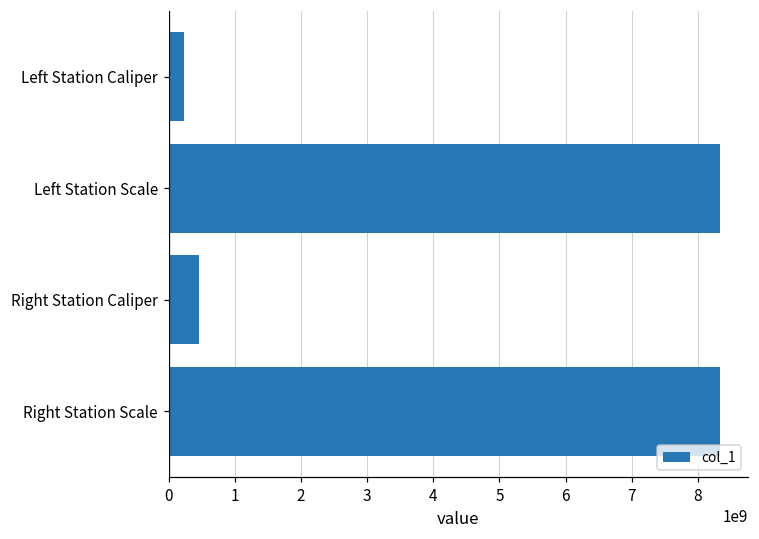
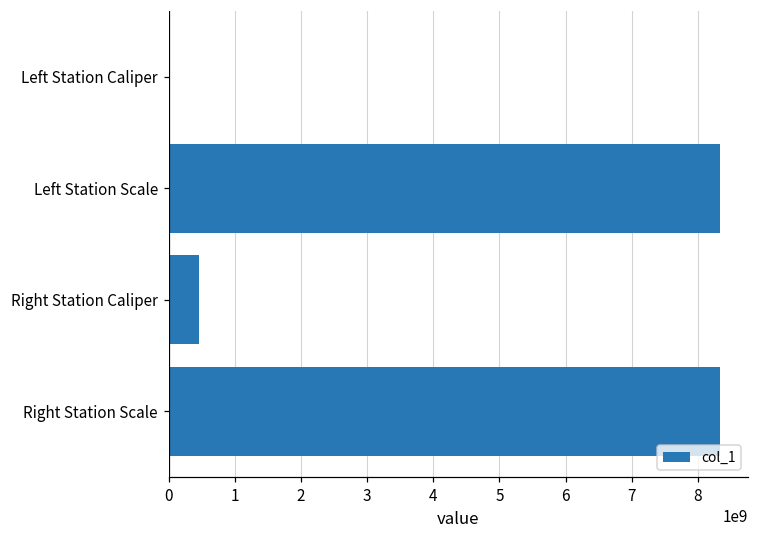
  {
-   "Left Station Caliper": 200000000,
+   "Left Station Caliper": 0,
    "Left Station Scale": 8300000000,
    "Right Station Caliper": 500000000,
    "Right Station Scale": 8300000000
  }
